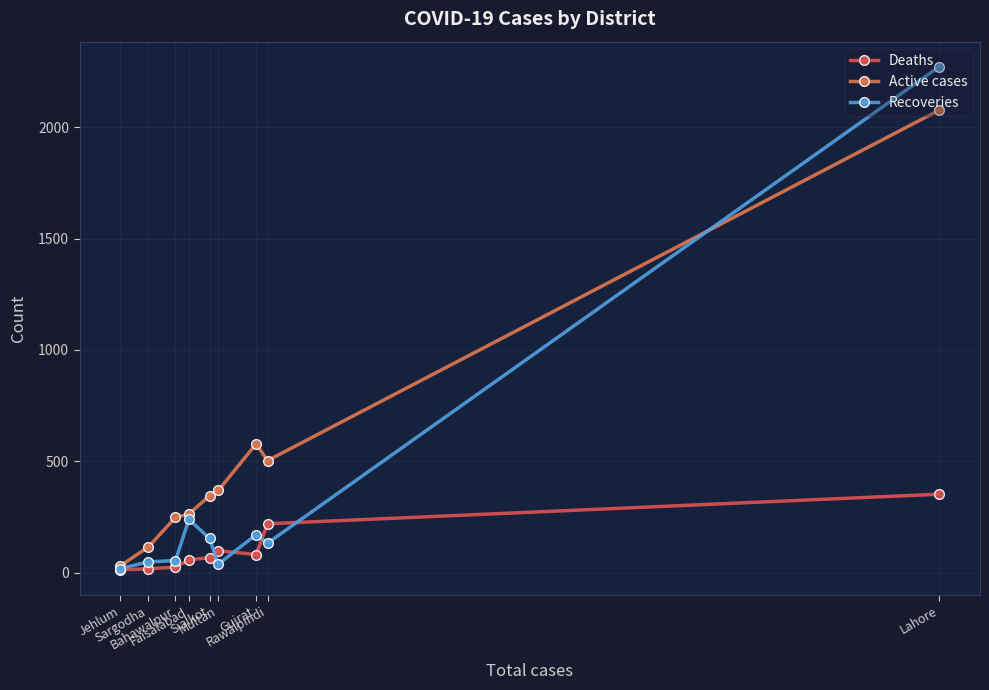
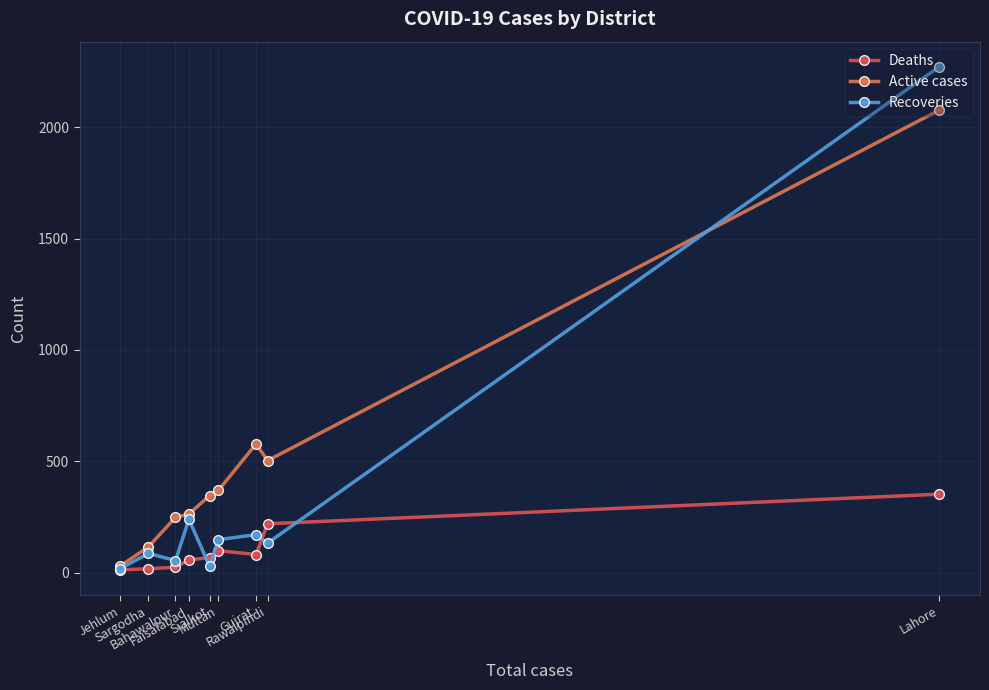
  {
    "Recoveries": {
-     "Sargodha": 50,
+     "Sargodha": 90,
      "Bahawalpur": 50,
      "Faisalabad": 240,
-     "Sialkot": 150,
-     "Multan": 40,
+     "Sialkot": 30,
+     "Multan": 150,
      "Gujrat": 170,
      "Rawalpindi": 130
    }
  }
